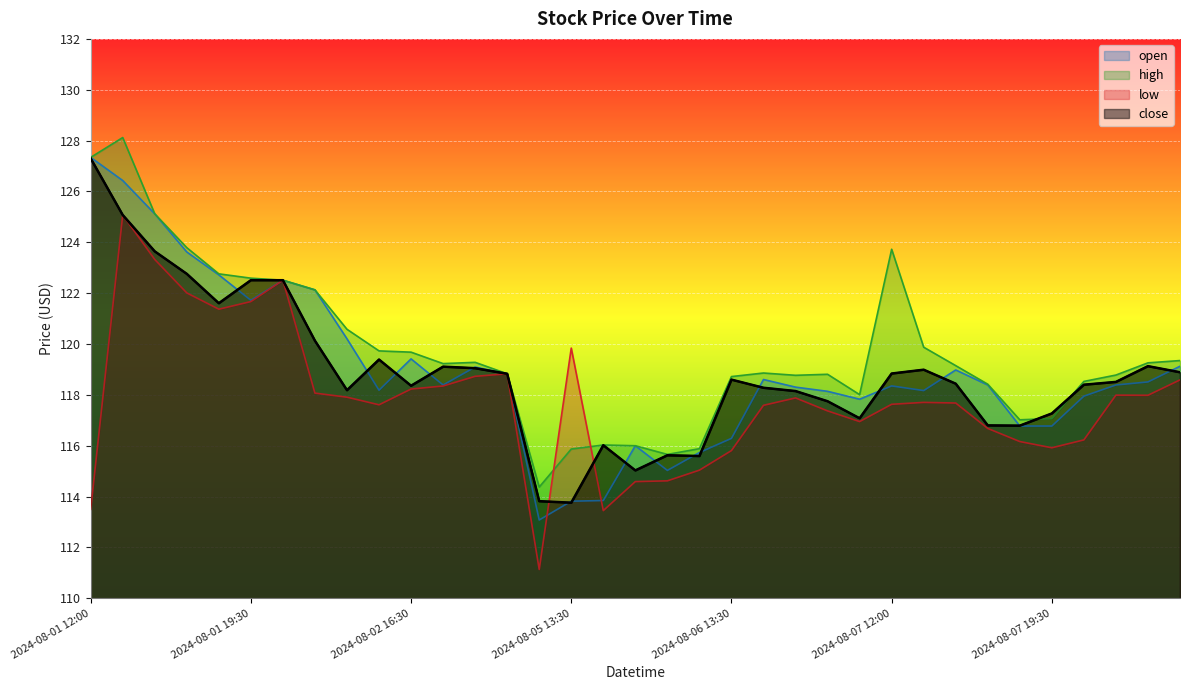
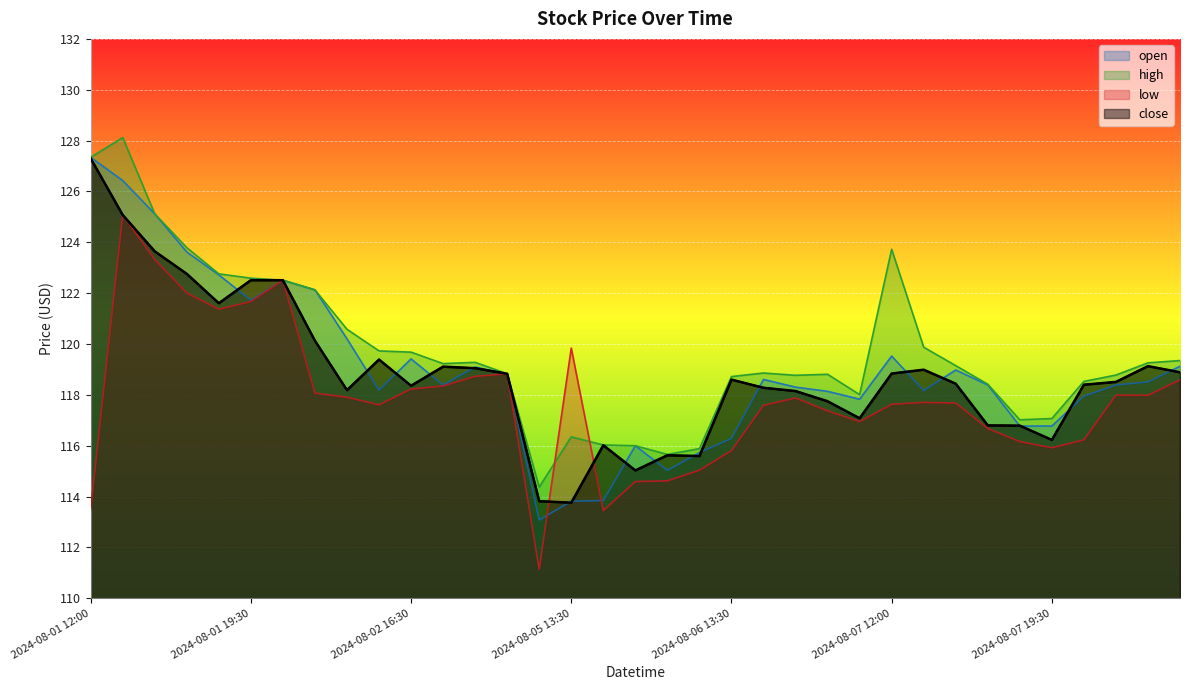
  {
    "open": {
      "2024-08-02 16:30": 119.4,
      "2024-08-06 13:30": 116.3,
-     "2024-08-07 12:00": 118.4,
+     "2024-08-07 12:00": 119.5,
      "2024-08-07 19:30": 116.8
    },
    "high": {
      "2024-08-02 16:30": 119.7,
-     "2024-08-05 13:30": 115.9,
+     "2024-08-05 13:30": 116.4,
      "2024-08-06 13:30": 118.7,
      "2024-08-07 12:00": 123.7,
      "2024-08-07 19:30": 117.1
    },
    "low": {
      "2024-08-01 12:00": 113.5,
      "2024-08-02 16:30": 118.2,
      "2024-08-05 13:30": 119.8,
      "2024-08-06 13:30": 115.8,
      "2024-08-07 12:00": 117.6,
      "2024-08-07 19:30": 115.9
    },
    "close": {
      "2024-08-02 16:30": 118.4,
      "2024-08-06 13:30": 118.6,
      "2024-08-07 12:00": 118.8,
-     "2024-08-07 19:30": 117.3
+     "2024-08-07 19:30": 116.2
    }
  }
